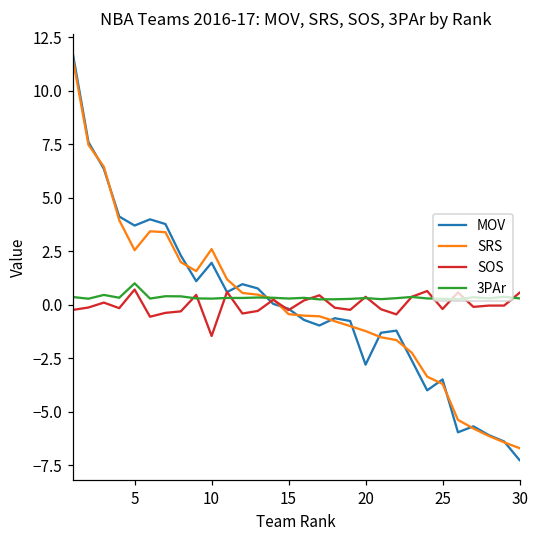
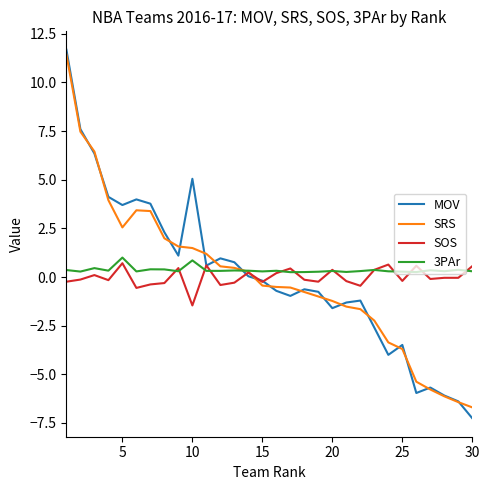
  {
    "MOV": {
      "5": 3.7,
-     "10": 2.0,
-     "20": -2.8,
+     "10": 5.1,
+     "20": -1.6,
      "25": -3.5,
      "30": -7.3
    },
    "SRS": {
      "5": 2.6,
-     "10": 2.6,
+     "10": 1.5,
      "15": -0.4,
      "20": -1.2,
      "25": -3.7,
      "30": -6.7
    },
    "SOS": {
      "5": 0.7,
      "10": -1.5,
      "25": -0.2,
      "30": 0.6
    },
    "3PAr": {
      "5": 1.0,
-     "10": 0.3,
+     "10": 0.9,
      "15": 0.3,
      "30": 0.3
    }
  }
